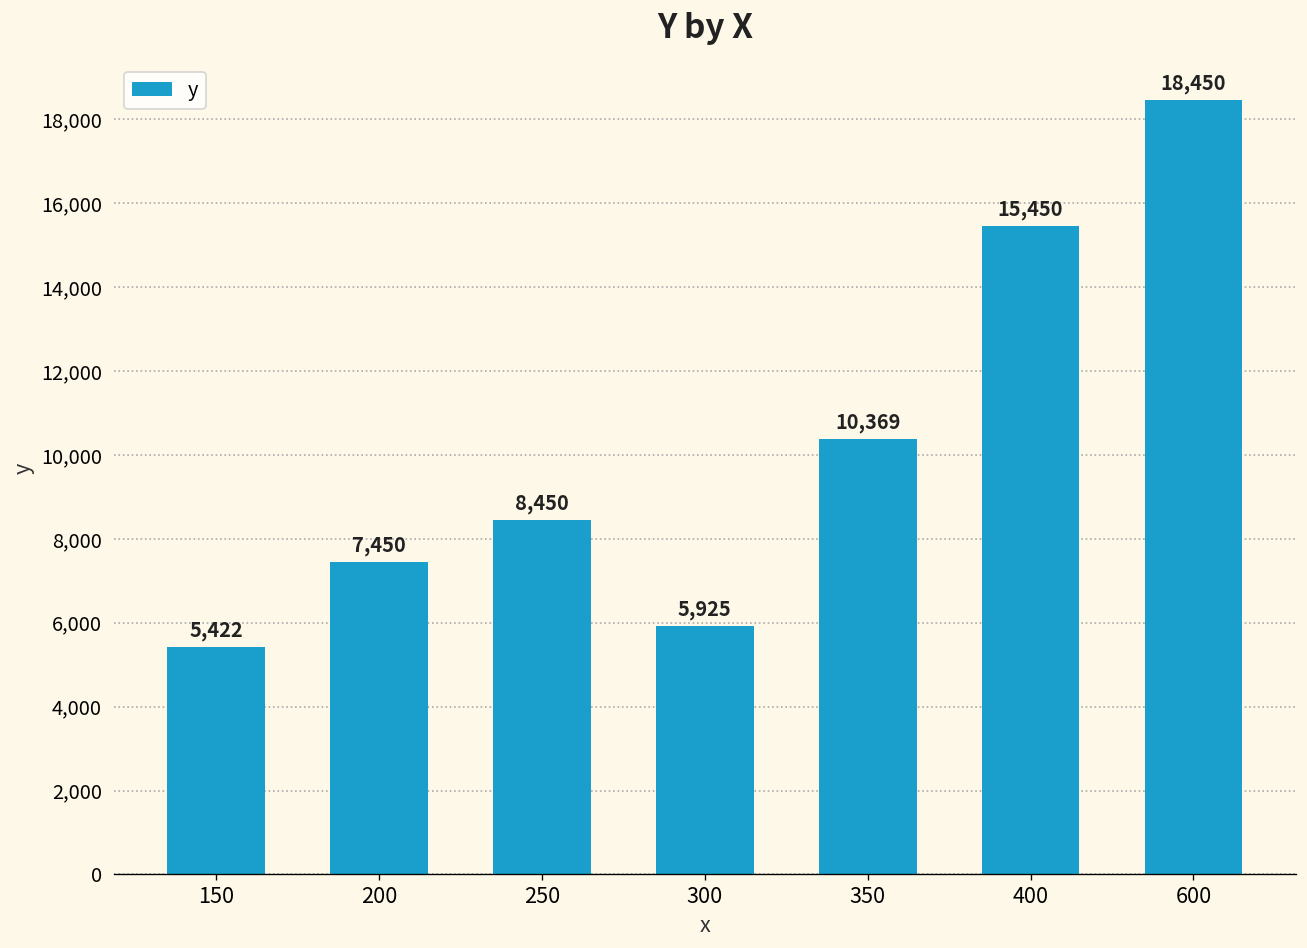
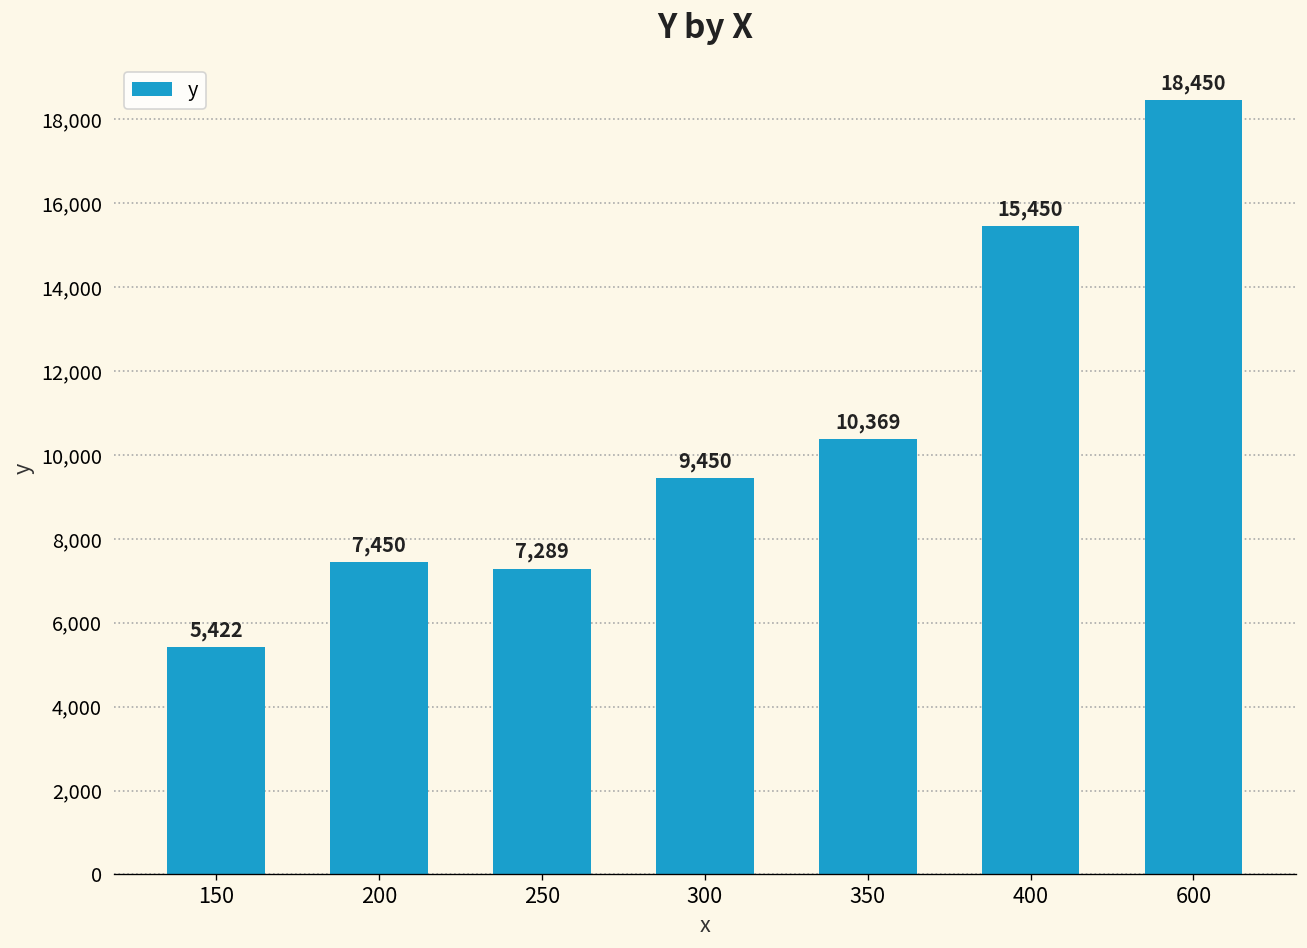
  {
    "150": "5,422",
    "200": "7,450",
-   "250": "8,450",
-   "300": "5,925",
+   "250": "7,289",
+   "300": "9,450",
    "350": "10,369",
    "400": "15,450",
    "600": "18,450"
  }
